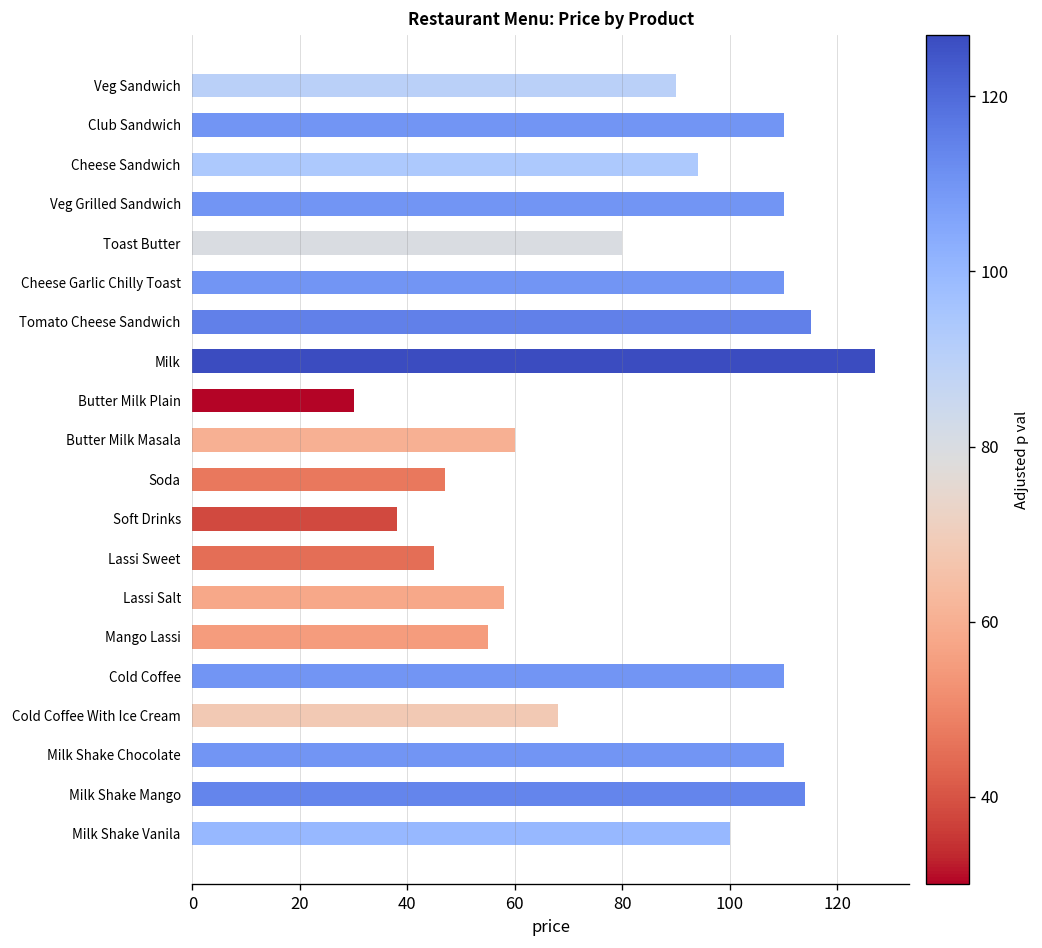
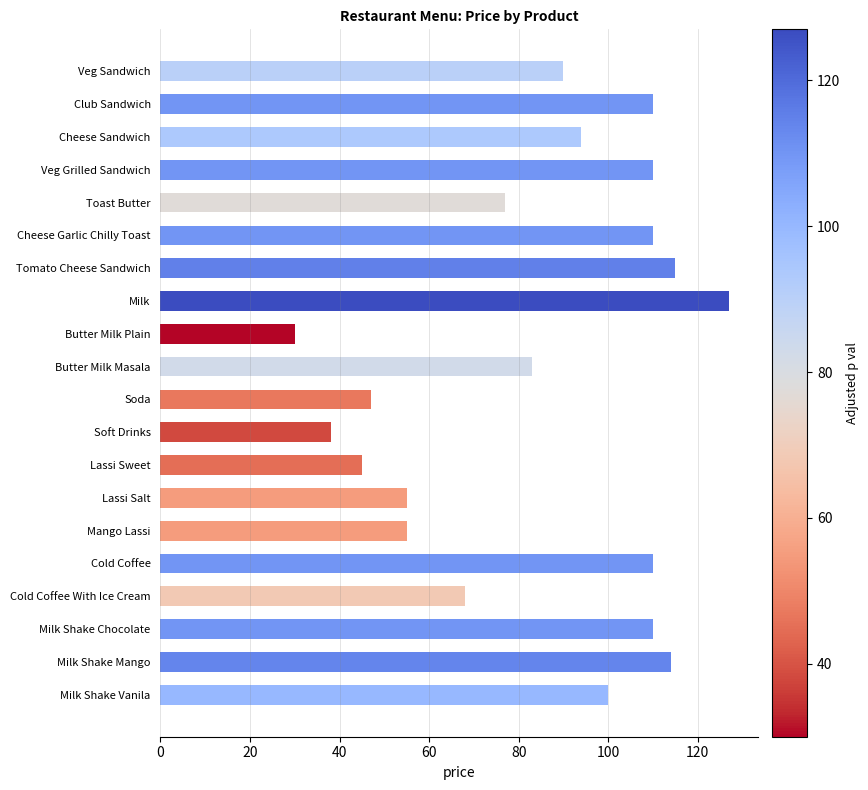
  {
    "Veg Sandwich": 90,
    "Club Sandwich": 110,
    "Cheese Sandwich": 94,
    "Veg Grilled Sandwich": 110,
-   "Toast Butter": 80,
+   "Toast Butter": 77,
    "Cheese Garlic Chilly Toast": 110,
    "Tomato Cheese Sandwich": 115,
    "Milk": 127,
    "Butter Milk Plain": 30,
-   "Butter Milk Masala": 60,
+   "Butter Milk Masala": 83,
    "Soda": 47,
    "Soft Drinks": 38,
    "Lassi Sweet": 45,
-   "Lassi Salt": 58,
+   "Lassi Salt": 55,
    "Mango Lassi": 55,
    "Cold Coffee": 110,
    "Cold Coffee With Ice Cream": 68,
    "Milk Shake Chocolate": 110,
    "Milk Shake Mango": 114,
    "Milk Shake Vanila": 100
  }
